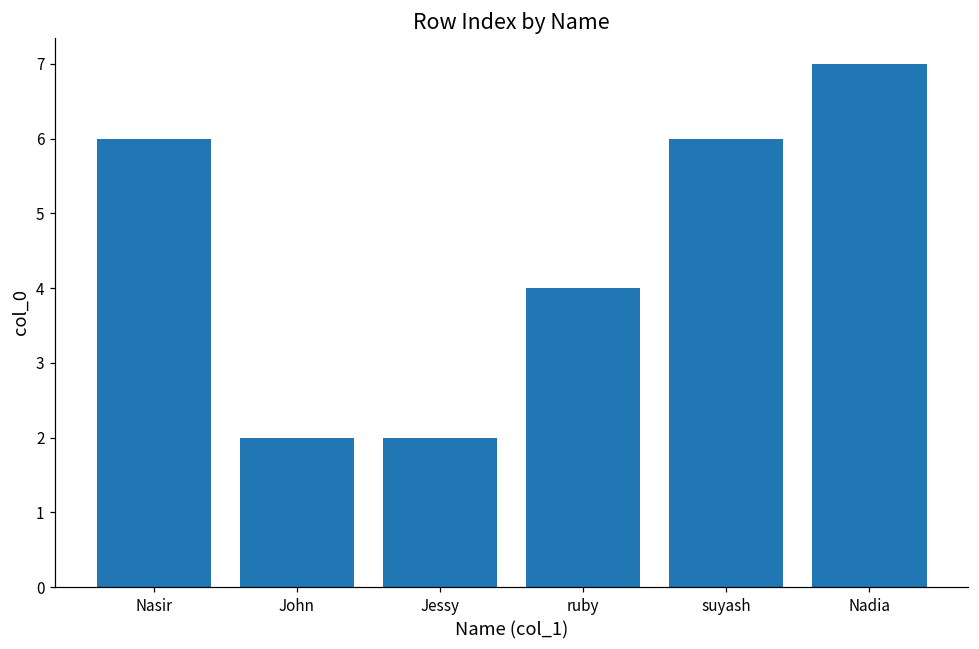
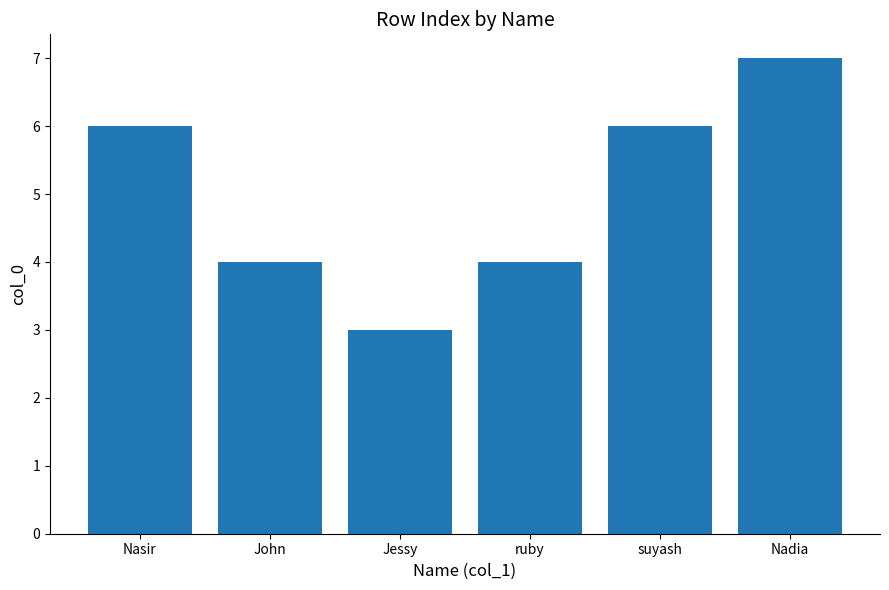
  {
-   "John": 2,
-   "Jessy": 2,
+   "John": 4,
+   "Jessy": 3,
    "ruby": 4,
    "suyash": 6,
    "Nadia": 7
  }
